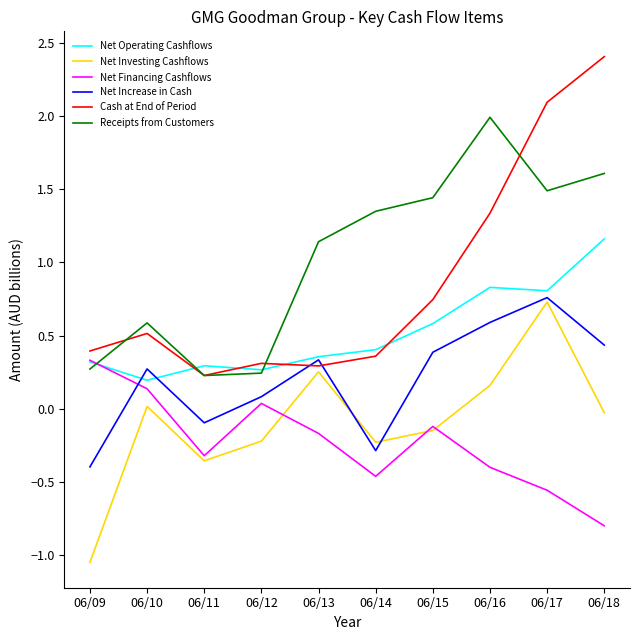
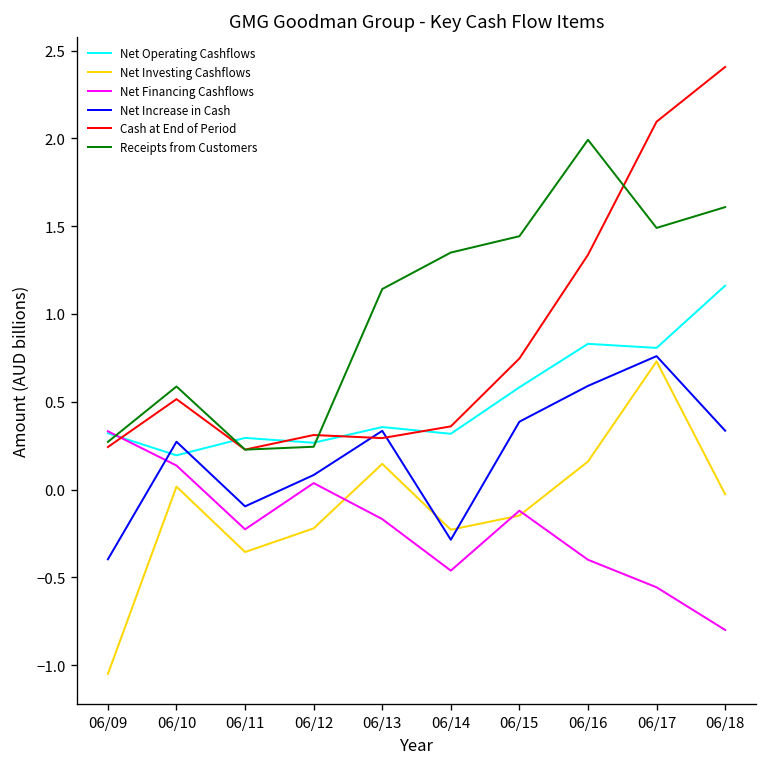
  {
    "Net Operating Cashflows": {
      "06/10": 0.20,
      "06/11": 0.29,
      "06/12": 0.27,
      "06/13": 0.36,
-     "06/14": 0.40,
+     "06/14": 0.32,
      "06/15": 0.58,
      "06/16": 0.83,
      "06/17": 0.81,
      "06/18": 1.16
    },
    "Net Investing Cashflows": {
      "06/09": -1.05,
      "06/10": 0.02,
      "06/11": -0.36,
      "06/12": -0.22,
-     "06/13": 0.25,
+     "06/13": 0.15,
      "06/14": -0.23,
      "06/15": -0.15,
      "06/16": 0.16,
      "06/17": 0.73,
      "06/18": -0.03
    },
    "Net Financing Cashflows": {
      "06/10": 0.14,
-     "06/11": -0.32,
+     "06/11": -0.23,
      "06/12": 0.04,
      "06/13": -0.17,
      "06/14": -0.46,
      "06/15": -0.12,
      "06/16": -0.40,
      "06/17": -0.56,
      "06/18": -0.80
    },
    "Net Increase in Cash": {
      "06/09": -0.40,
      "06/10": 0.27,
      "06/11": -0.10,
      "06/12": 0.08,
      "06/13": 0.33,
      "06/14": -0.29,
      "06/15": 0.39,
      "06/16": 0.59,
      "06/17": 0.76,
-     "06/18": 0.44
+     "06/18": 0.34
    },
    "Cash at End of Period": {
-     "06/09": 0.40,
+     "06/09": 0.24,
      "06/10": 0.52,
      "06/12": 0.31,
      "06/13": 0.29,
      "06/14": 0.36,
      "06/15": 0.75,
      "06/16": 1.34,
      "06/17": 2.10,
      "06/18": 2.41
    },
    "Receipts from Customers": {
      "06/09": 0.27,
      "06/10": 0.59,
      "06/12": 0.24,
      "06/13": 1.14,
      "06/14": 1.35,
      "06/15": 1.44,
      "06/16": 1.99,
      "06/17": 1.49,
      "06/18": 1.61
    }
  }
